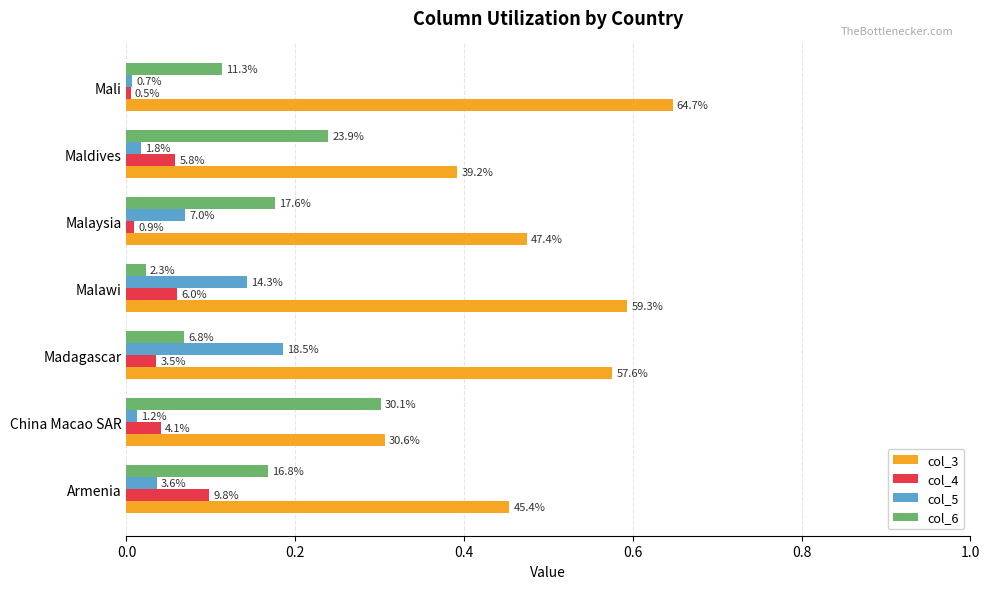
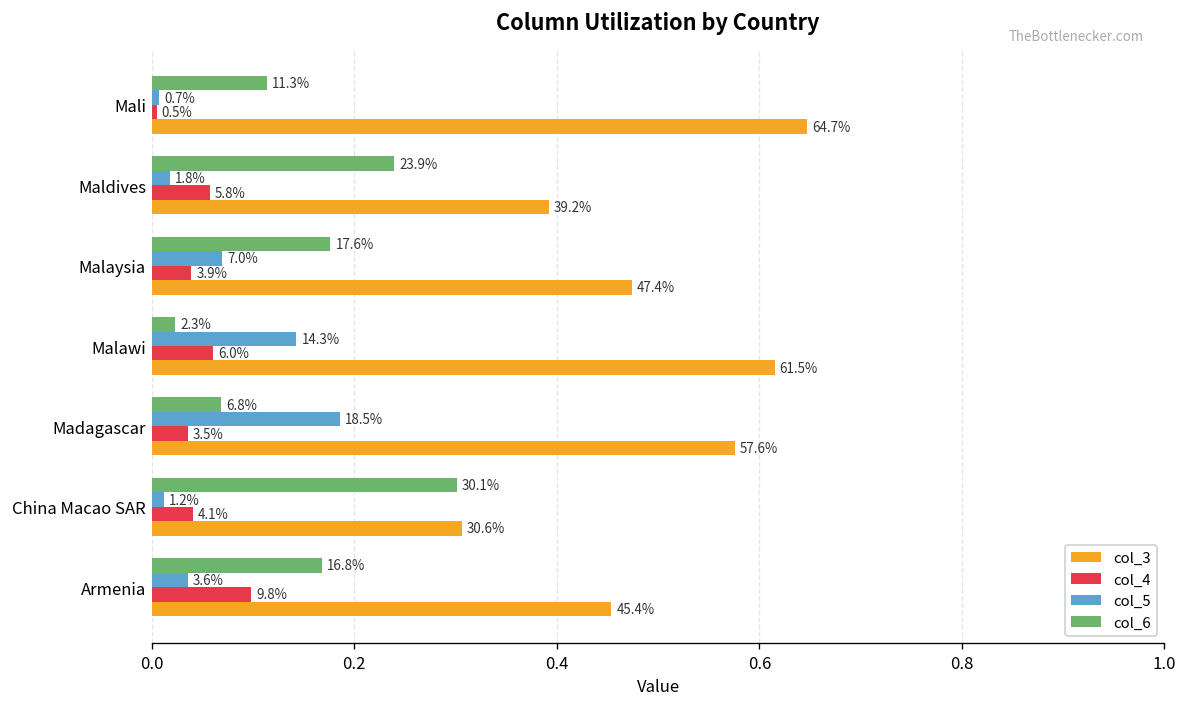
  {
    "col_3": {
      "Mali": "64.7%",
      "Maldives": "39.2%",
      "Malaysia": "47.4%",
-     "Malawi": "59.3%",
+     "Malawi": "61.5%",
      "Madagascar": "57.6%",
      "China Macao SAR": "30.6%",
      "Armenia": "45.4%"
    },
    "col_4": {
      "Mali": "0.5%",
      "Maldives": "5.8%",
-     "Malaysia": "0.9%",
+     "Malaysia": "3.9%",
      "Malawi": "6.0%",
      "Madagascar": "3.5%",
      "China Macao SAR": "4.1%",
      "Armenia": "9.8%"
    },
    "col_5": {
      "Mali": "0.7%",
      "Maldives": "1.8%",
      "Malaysia": "7.0%",
      "Malawi": "14.3%",
      "Madagascar": "18.5%",
      "China Macao SAR": "1.2%",
      "Armenia": "3.6%"
    },
    "col_6": {
      "Mali": "11.3%",
      "Maldives": "23.9%",
      "Malaysia": "17.6%",
      "Malawi": "2.3%",
      "Madagascar": "6.8%",
      "China Macao SAR": "30.1%",
      "Armenia": "16.8%"
    }
  }
